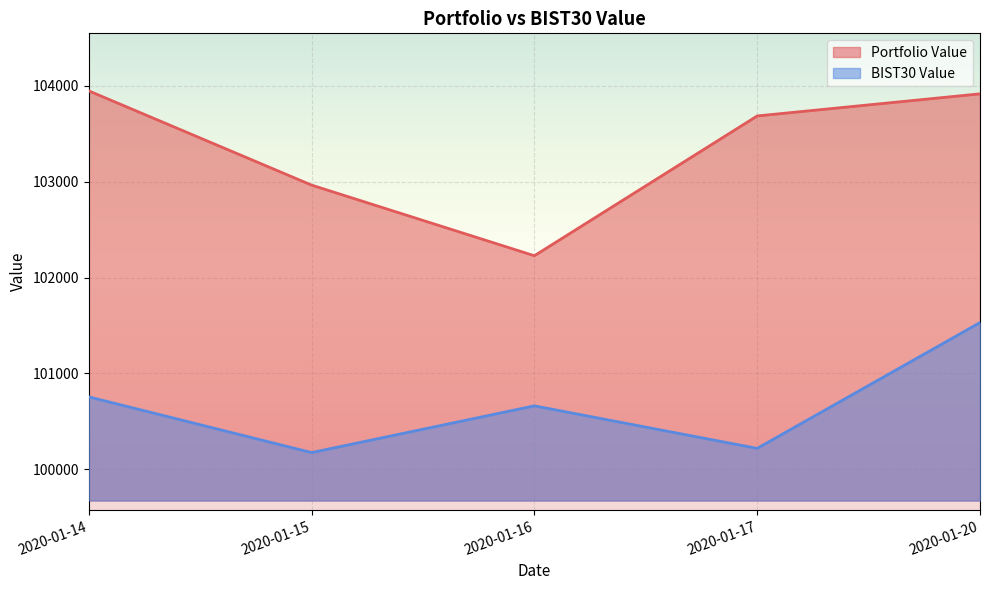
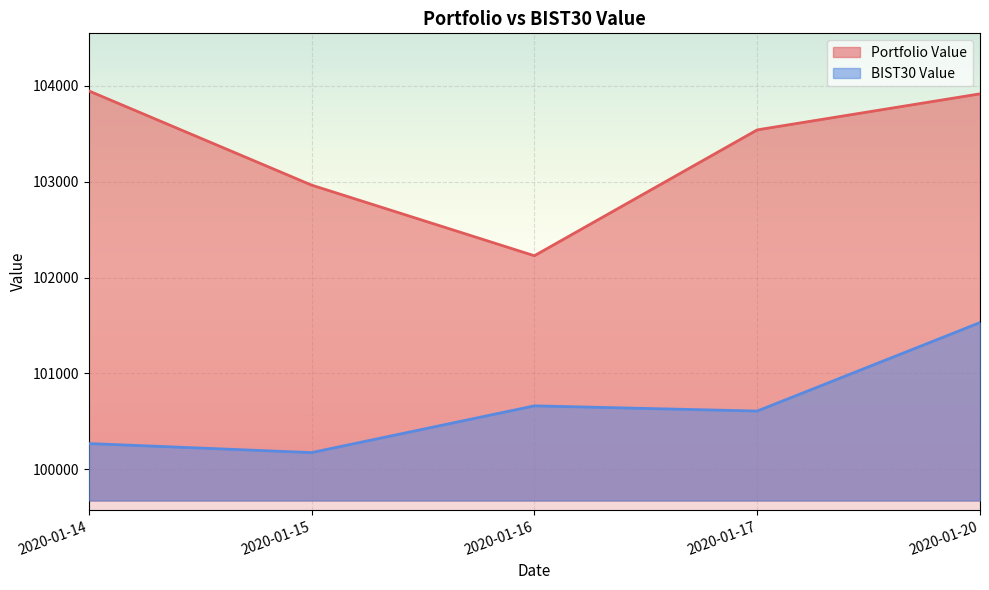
  {
    "Portfolio Value": {
      "2020-01-14": 103900,
      "2020-01-15": 103000,
      "2020-01-16": 102200,
-     "2020-01-17": 103700,
+     "2020-01-17": 103500,
      "2020-01-20": 103900
    },
    "BIST30 Value": {
-     "2020-01-14": 100800,
+     "2020-01-14": 100300,
      "2020-01-15": 100200,
      "2020-01-16": 100700,
-     "2020-01-17": 100200,
+     "2020-01-17": 100600,
      "2020-01-20": 101500
    }
  }
